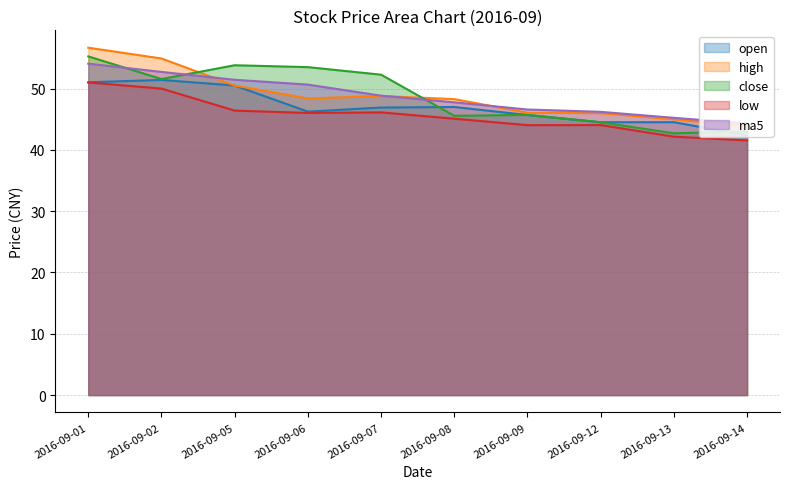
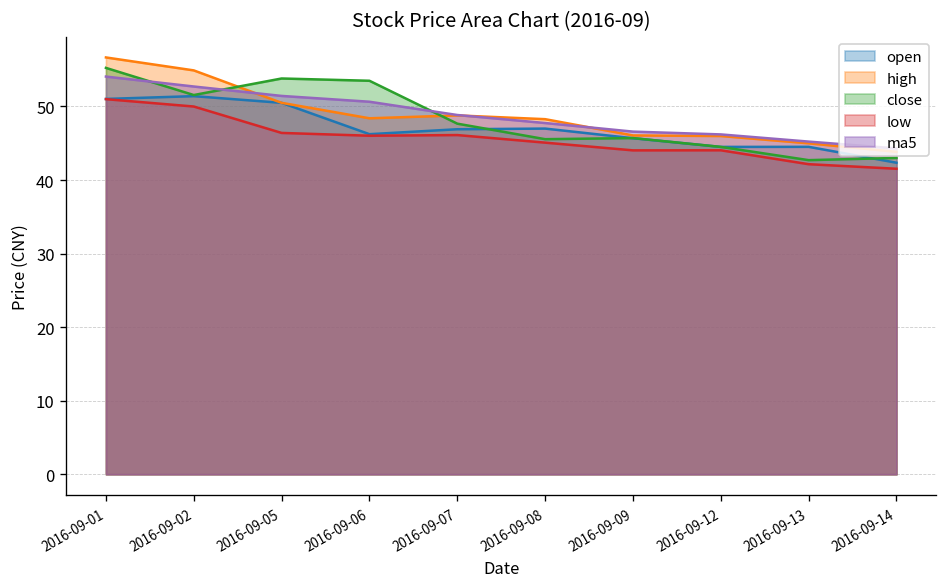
  {
    "close": {
      "2016-09-01": 55,
      "2016-09-05": 54,
      "2016-09-06": 53,
-     "2016-09-07": 52,
+     "2016-09-07": 48,
      "2016-09-08": 46,
      "2016-09-13": 43
    }
  }
